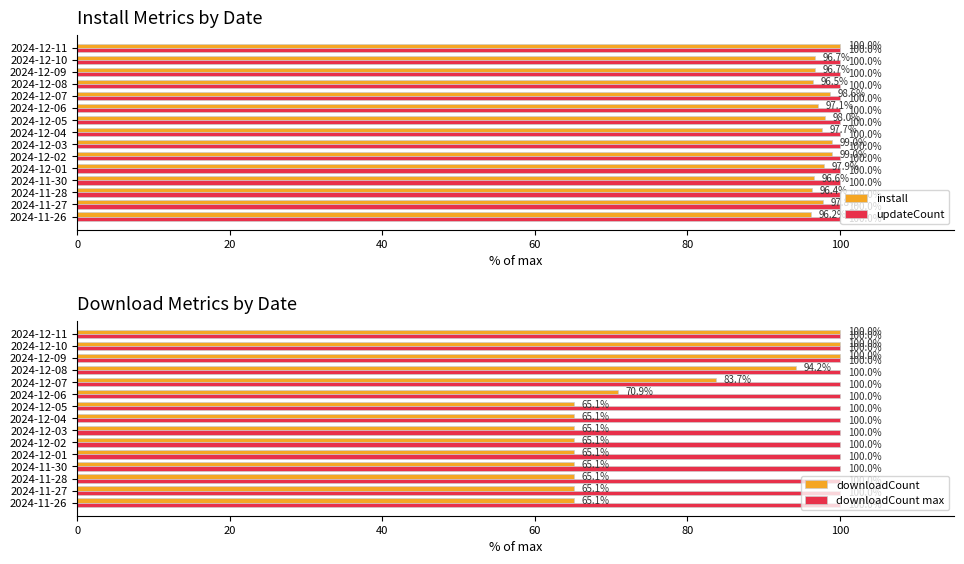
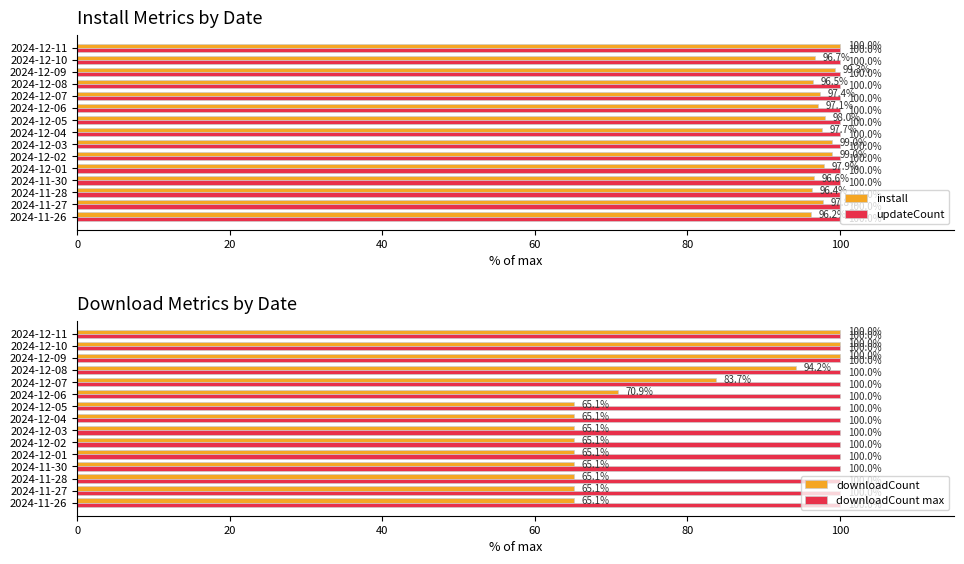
  {
    "Install Metrics by Date": {
      "install": {
        "2024-12-10": "96.7%",
-       "2024-12-09": "96.7%",
+       "2024-12-09": "99.3%",
        "2024-12-08": "96.5%",
-       "2024-12-07": "98.6%",
+       "2024-12-07": "97.4%",
        "2024-12-06": "97.1%",
        "2024-11-30": "96.6%"
      },
      "updateCount": {
        "2024-12-10": "100.0%",
        "2024-12-09": "100.0%",
        "2024-12-08": "100.0%",
        "2024-12-06": "100.0%",
        "2024-11-30": "100.0%"
      }
    },
    "Download Metrics by Date": {
      "downloadCount": {
        "2024-12-08": "94.2%",
        "2024-12-07": "83.7%",
        "2024-12-06": "70.9%",
        "2024-12-05": "65.1%",
        "2024-12-04": "65.1%",
        "2024-12-03": "65.1%",
        "2024-12-02": "65.1%",
        "2024-12-01": "65.1%",
        "2024-11-30": "65.1%",
        "2024-11-28": "65.1%",
        "2024-11-27": "65.1%",
        "2024-11-26": "65.1%"
      },
      "downloadCount max": {
        "2024-12-08": "100.0%",
        "2024-12-07": "100.0%",
        "2024-12-06": "100.0%",
        "2024-12-05": "100.0%",
        "2024-12-04": "100.0%",
        "2024-12-03": "100.0%",
        "2024-12-02": "100.0%",
        "2024-12-01": "100.0%",
        "2024-11-30": "100.0%"
      }
    }
  }
